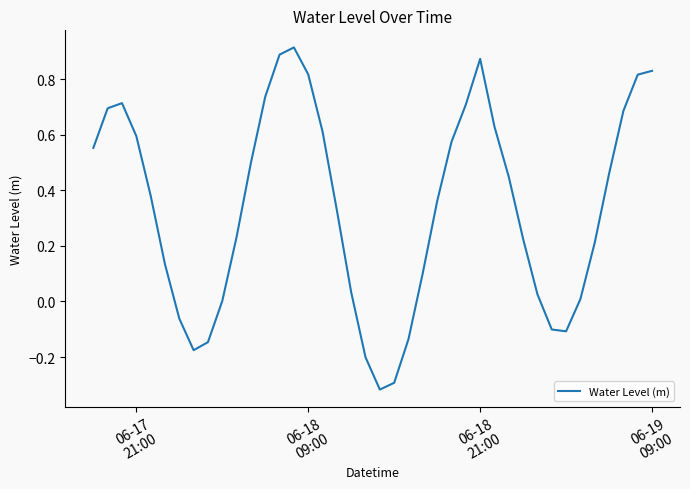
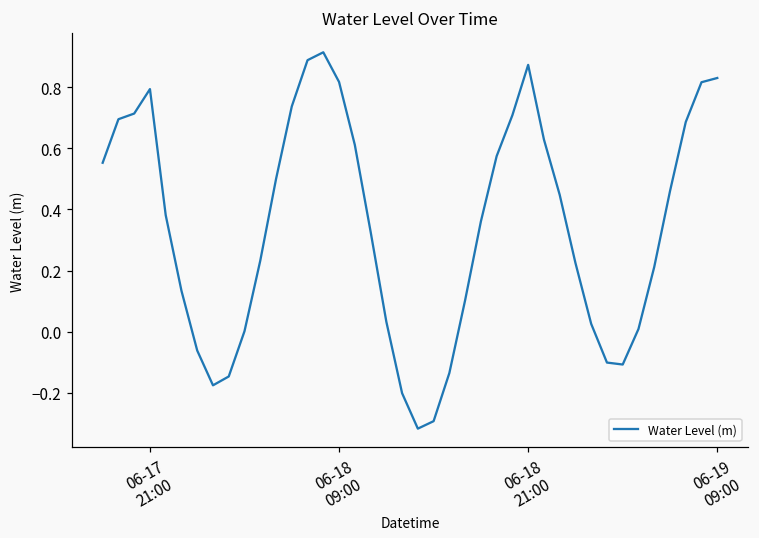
  {
-   "06-17 21:00": 0.60,
+   "06-17 21:00": 0.79,
    "06-18 09:00": 0.82,
    "06-18 21:00": 0.87,
    "06-19 09:00": 0.83
  }
